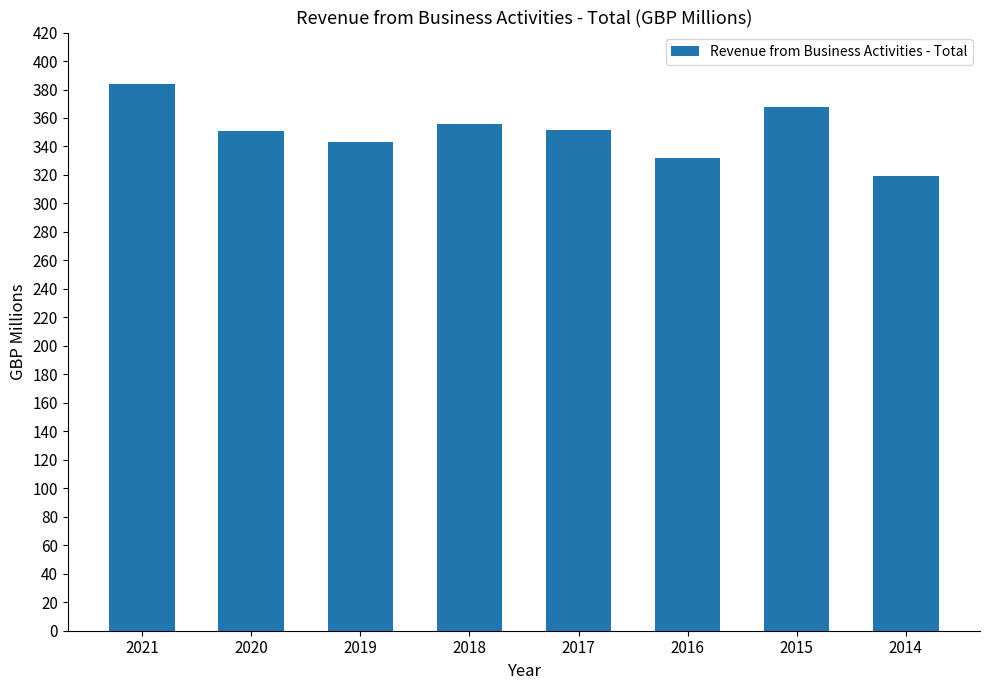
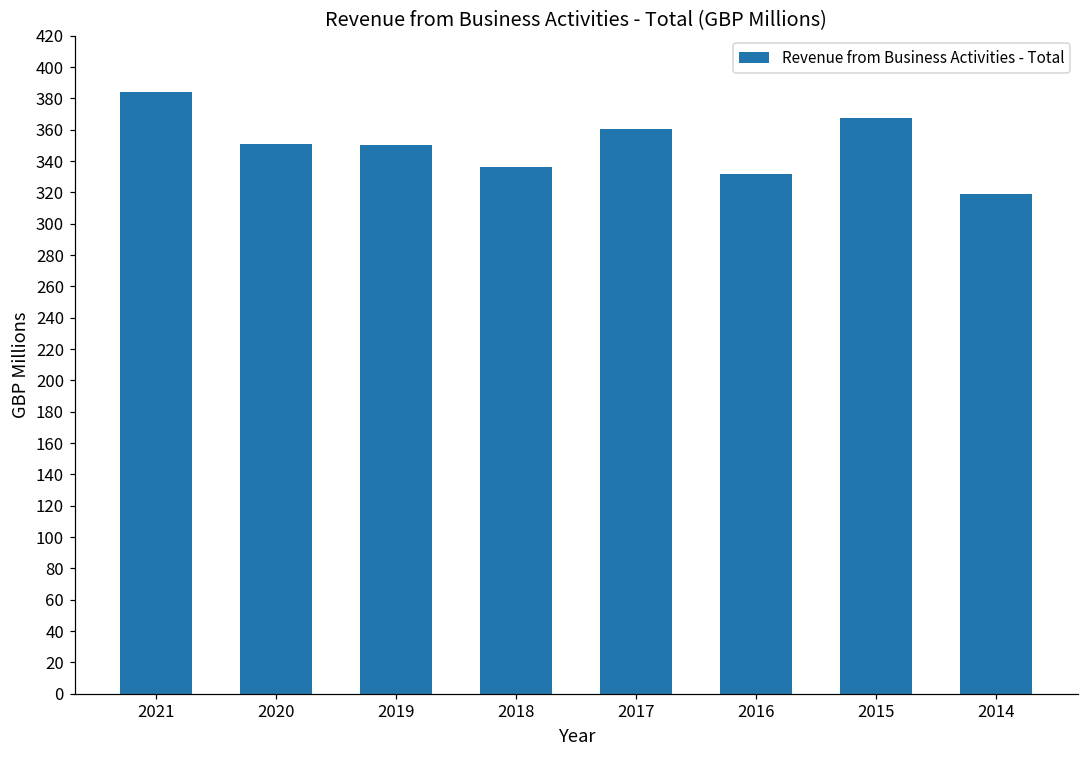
  {
    "2021": 384,
    "2020": 351,
-   "2019": 343,
-   "2018": 356,
-   "2017": 351,
+   "2019": 350,
+   "2018": 336,
+   "2017": 360,
    "2016": 332,
    "2015": 368,
    "2014": 319
  }
